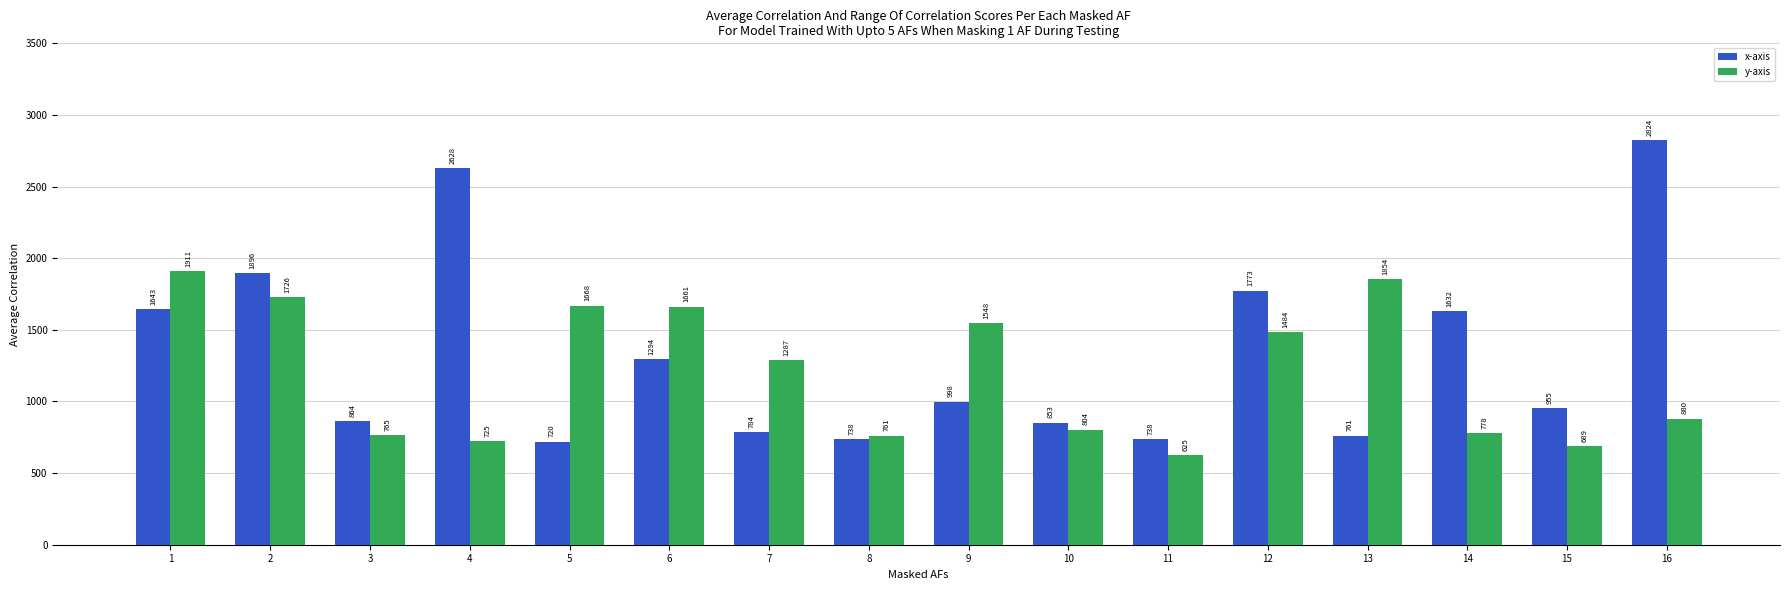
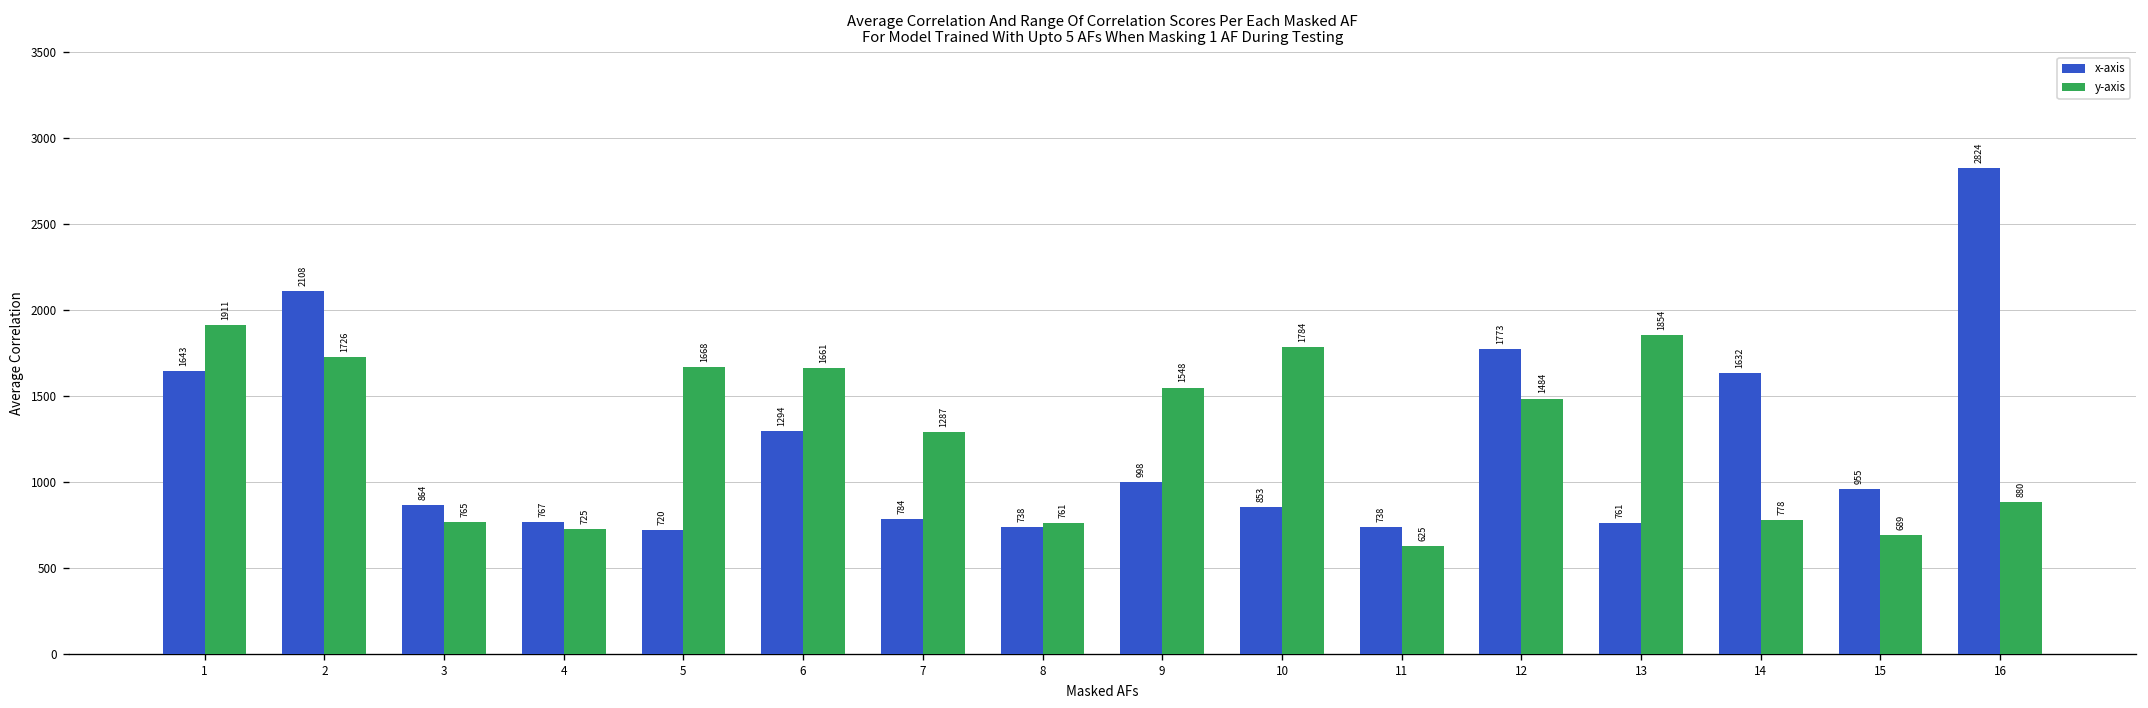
  {
    "x-axis": {
      "1": 1643,
-     "2": 1896,
+     "2": 2108,
      "3": 864,
-     "4": 2628,
+     "4": 767,
      "5": 720,
      "6": 1294,
      "7": 784,
      "8": 738,
      "9": 998,
      "10": 853,
      "11": 738,
      "12": 1773,
      "13": 761,
      "14": 1632,
      "15": 955,
      "16": 2824
    },
    "y-axis": {
      "1": 1911,
      "2": 1726,
      "3": 765,
      "4": 725,
      "5": 1668,
      "6": 1661,
      "7": 1287,
      "8": 761,
      "9": 1548,
-     "10": 804,
+     "10": 1784,
      "11": 625,
      "12": 1484,
      "13": 1854,
      "14": 778,
      "15": 689,
      "16": 880
    }
  }
